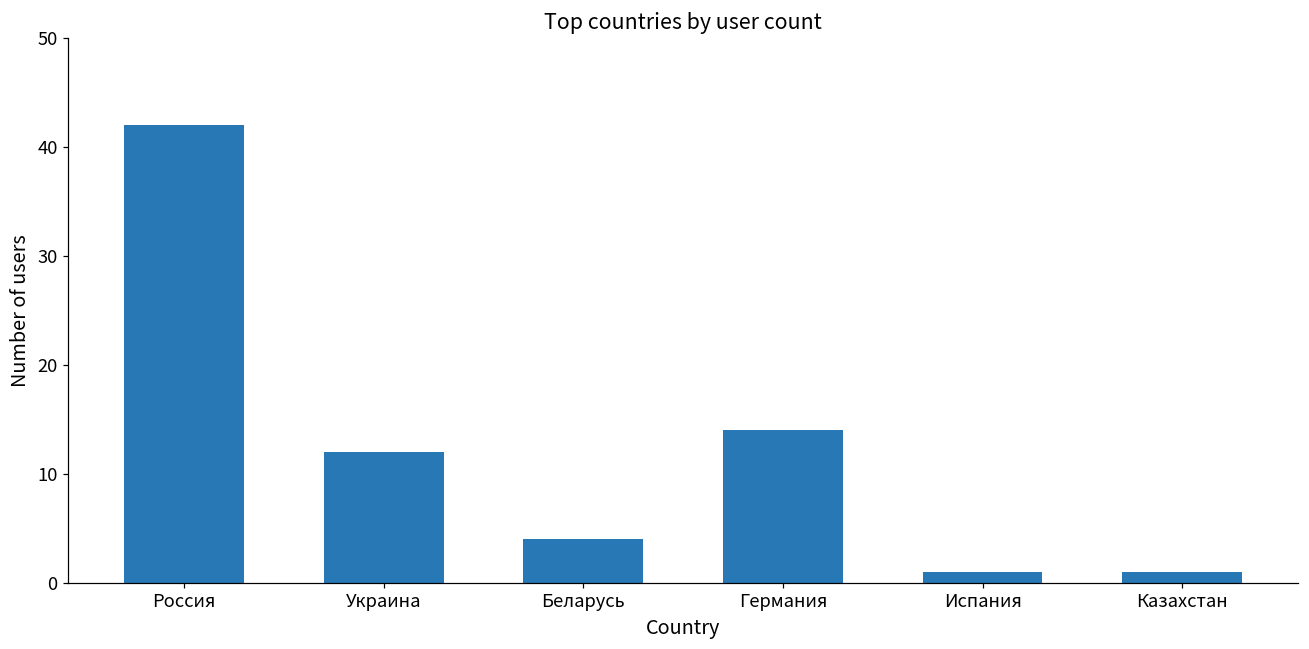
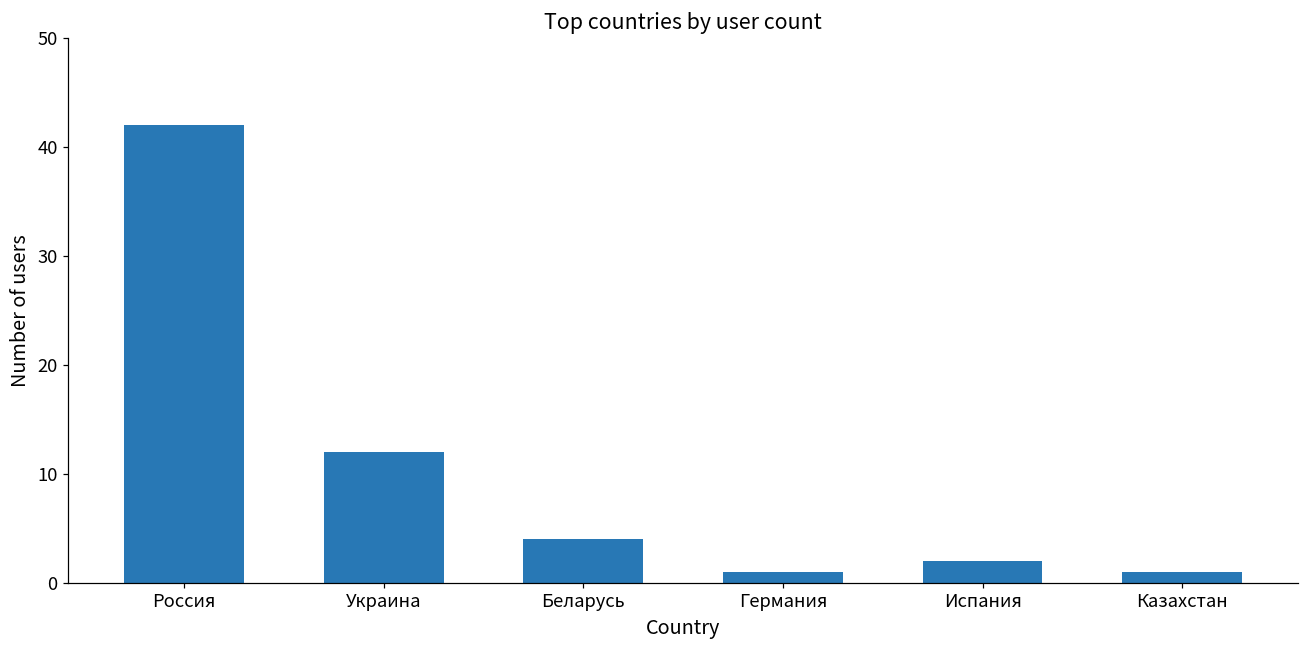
  {
    "Россия": 42,
    "Украина": 12,
    "Беларусь": 4,
-   "Германия": 14,
-   "Испания": 1,
+   "Германия": 1,
+   "Испания": 2,
    "Казахстан": 1
  }
